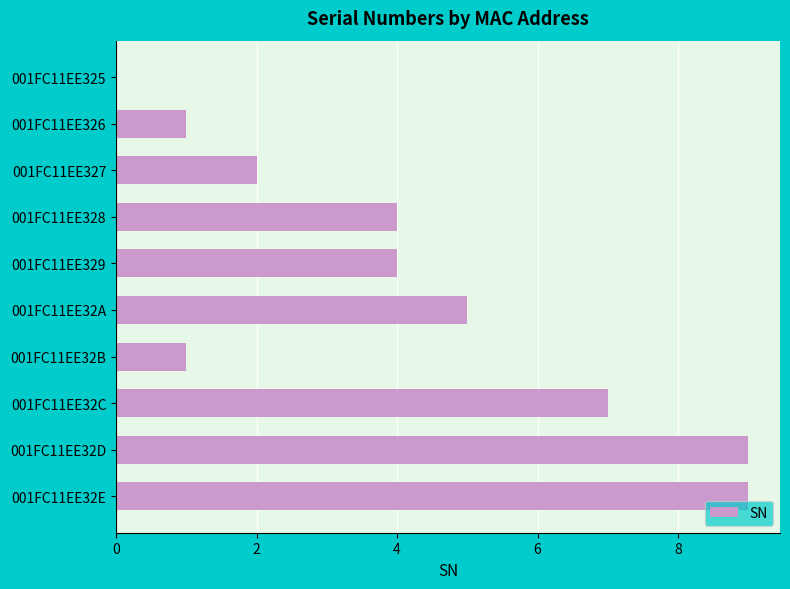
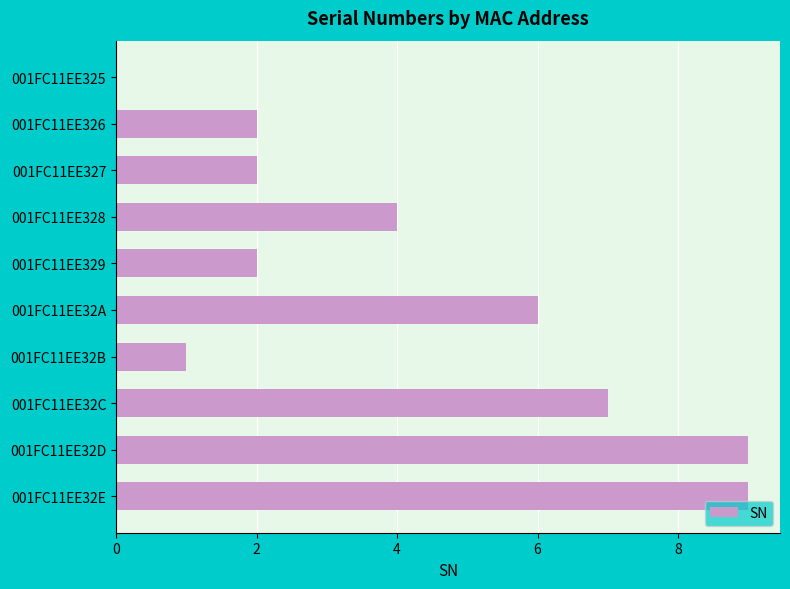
  {
    "001FC11EE325": 0.0,
-   "001FC11EE326": 1.0,
+   "001FC11EE326": 2.0,
    "001FC11EE327": 2.0,
    "001FC11EE328": 4.0,
-   "001FC11EE329": 4.0,
-   "001FC11EE32A": 5.0,
+   "001FC11EE329": 2.0,
+   "001FC11EE32A": 6.0,
    "001FC11EE32B": 1.0,
    "001FC11EE32C": 7.0,
    "001FC11EE32D": 9.0,
    "001FC11EE32E": 9.0
  }
